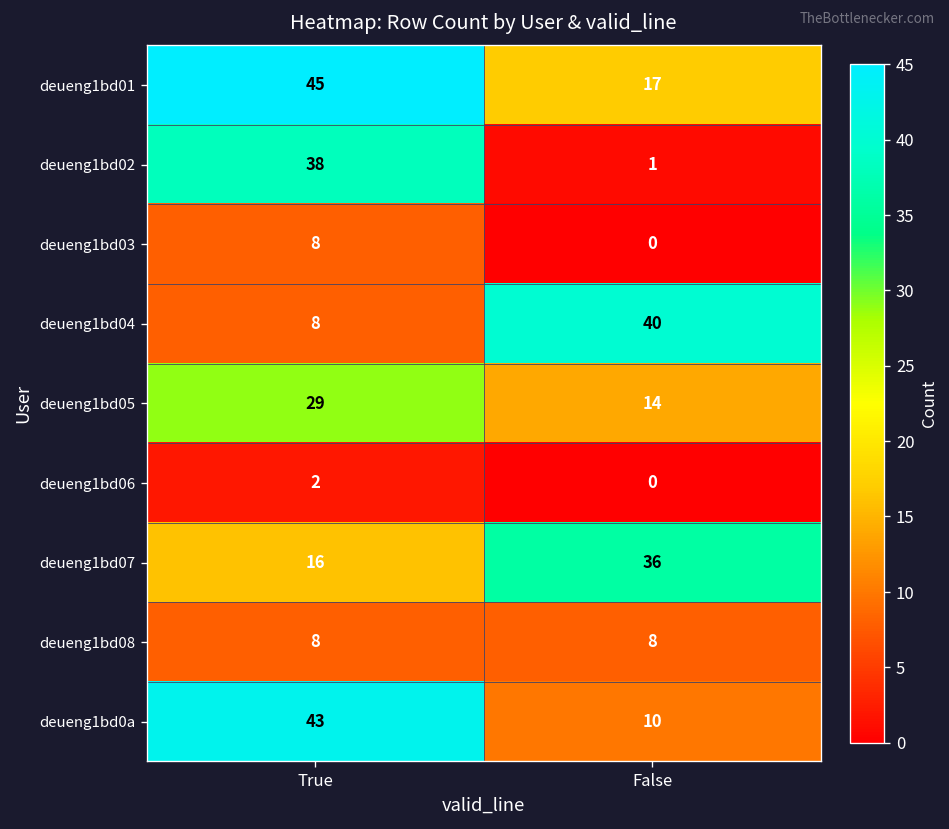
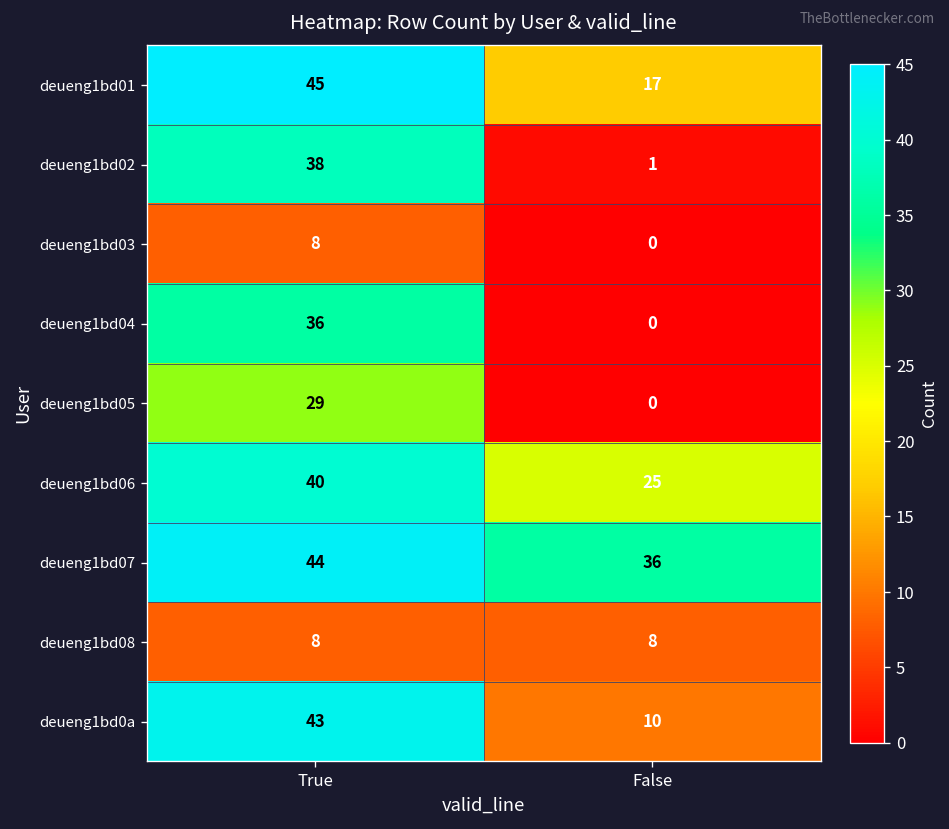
  {
    "deueng1bd01": {
      "True": 45,
      "False": 17
    },
    "deueng1bd02": {
      "True": 38,
      "False": 1
    },
    "deueng1bd03": {
      "True": 8,
      "False": 0
    },
    "deueng1bd04": {
-     "True": 8,
-     "False": 40
+     "True": 36,
+     "False": 0
    },
    "deueng1bd05": {
      "True": 29,
-     "False": 14
+     "False": 0
    },
    "deueng1bd06": {
-     "True": 2,
-     "False": 0
+     "True": 40,
+     "False": 25
    },
    "deueng1bd07": {
-     "True": 16,
+     "True": 44,
      "False": 36
    },
    "deueng1bd08": {
      "True": 8,
      "False": 8
    },
    "deueng1bd0a": {
      "True": 43,
      "False": 10
    }
  }
